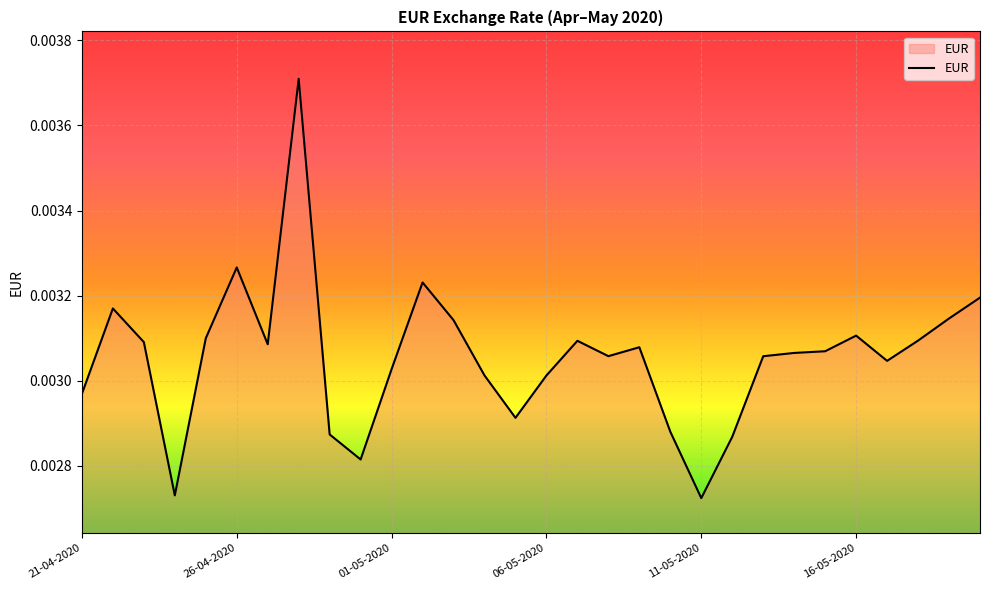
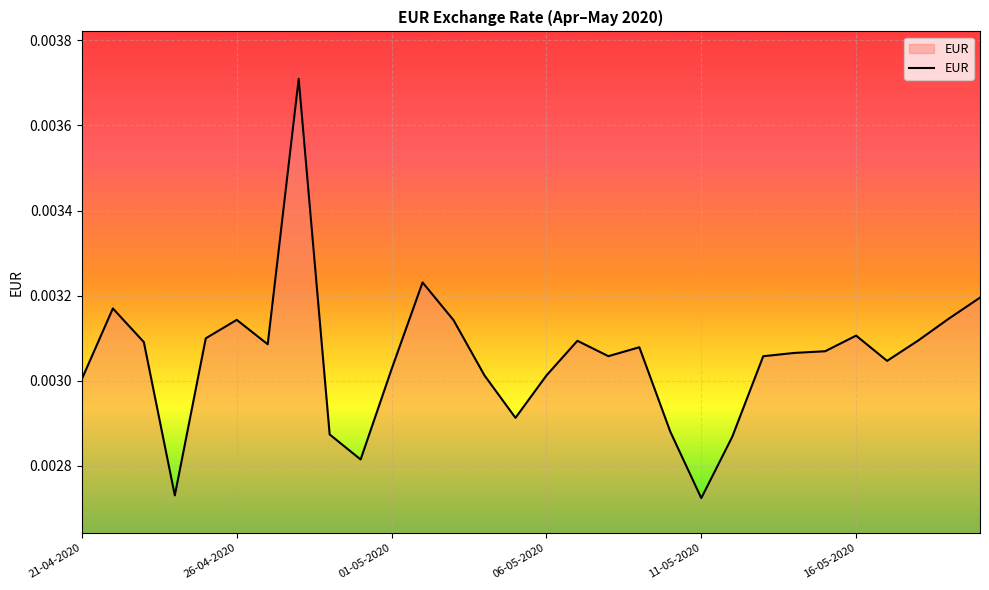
  {
-   "21-04-2020": 0.00297,
-   "26-04-2020": 0.00327,
+   "21-04-2020": 0.00300,
+   "26-04-2020": 0.00314,
    "01-05-2020": 0.00303,
    "06-05-2020": 0.00301,
    "11-05-2020": 0.00272,
    "16-05-2020": 0.00311
  }
